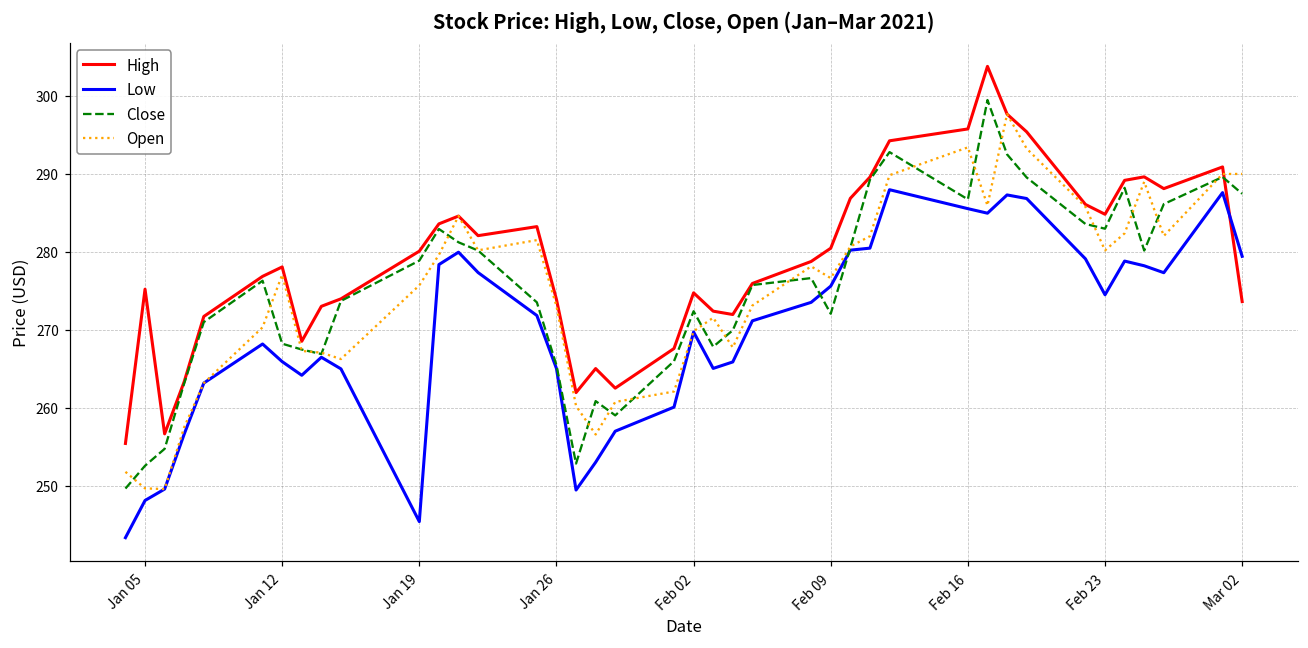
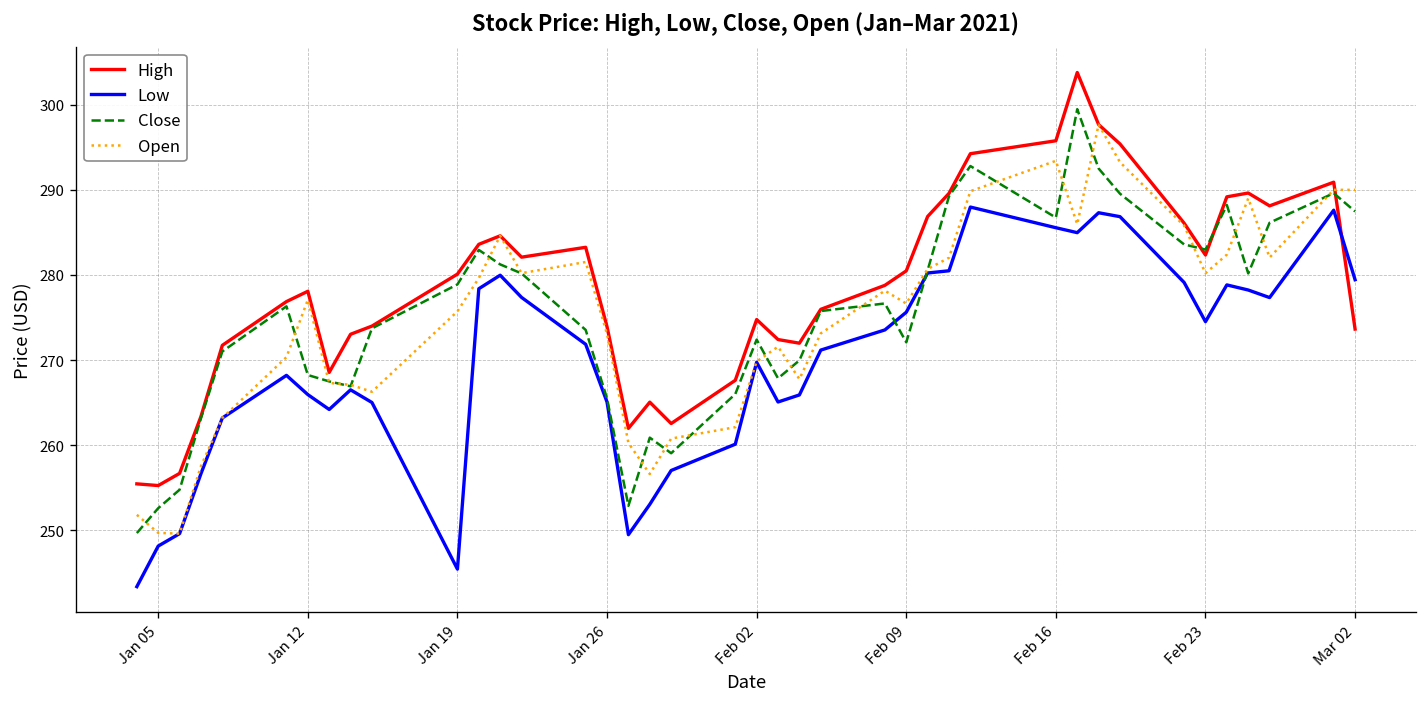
  {
    "High": {
-     "Jan 05": 275,
+     "Jan 05": 255,
      "Jan 12": 278,
      "Jan 19": 280,
      "Jan 26": 274,
      "Feb 02": 275,
      "Feb 09": 280,
      "Feb 16": 296,
-     "Feb 23": 285,
+     "Feb 23": 282,
      "Mar 02": 274
    },
    "Low": {
      "Jan 05": 248,
      "Jan 12": 266,
      "Jan 19": 245,
      "Jan 26": 265,
      "Feb 09": 276,
      "Feb 16": 286,
      "Feb 23": 275,
      "Mar 02": 279
    },
    "Close": {
      "Jan 05": 253,
      "Jan 12": 268,
      "Jan 19": 279,
      "Jan 26": 265,
      "Feb 02": 272,
      "Feb 09": 272,
      "Feb 16": 287,
      "Feb 23": 283,
      "Mar 02": 287
    },
    "Open": {
      "Jan 05": 250,
      "Jan 12": 277,
      "Jan 19": 276,
      "Jan 26": 273,
      "Feb 09": 277,
      "Feb 16": 293,
      "Feb 23": 280,
      "Mar 02": 290
    }
  }
